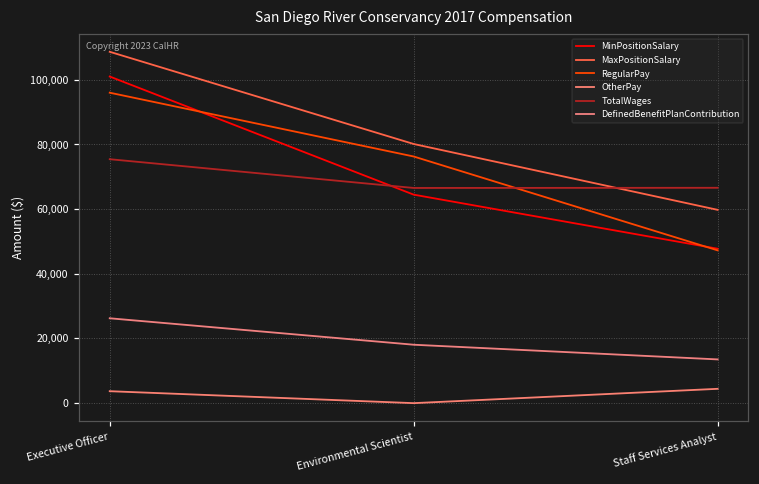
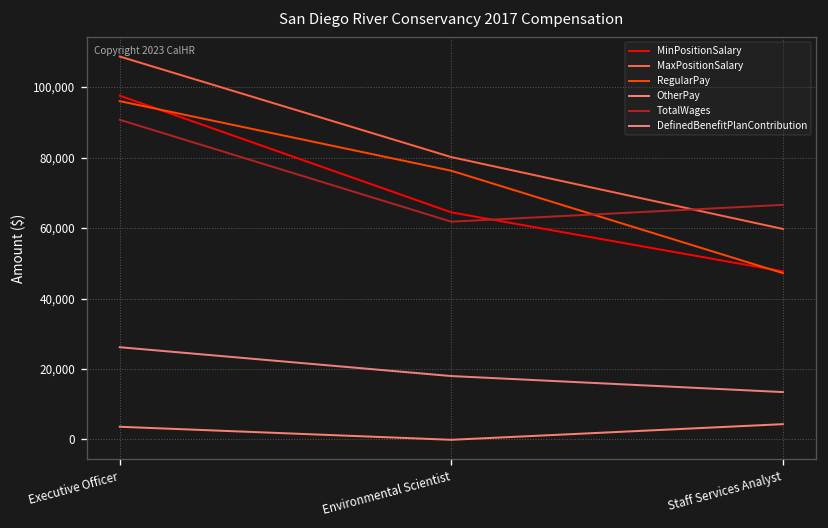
  {
    "MinPositionSalary": {
-     "Executive Officer": "101,000",
+     "Executive Officer": "98,000",
      "Environmental Scientist": "64,000"
    },
    "RegularPay": {
      "Executive Officer": "96,000",
      "Environmental Scientist": "76,000"
    },
    "TotalWages": {
-     "Executive Officer": "75,000",
-     "Environmental Scientist": "67,000",
+     "Executive Officer": "91,000",
+     "Environmental Scientist": "62,000",
      "Staff Services Analyst": "67,000"
    }
  }
